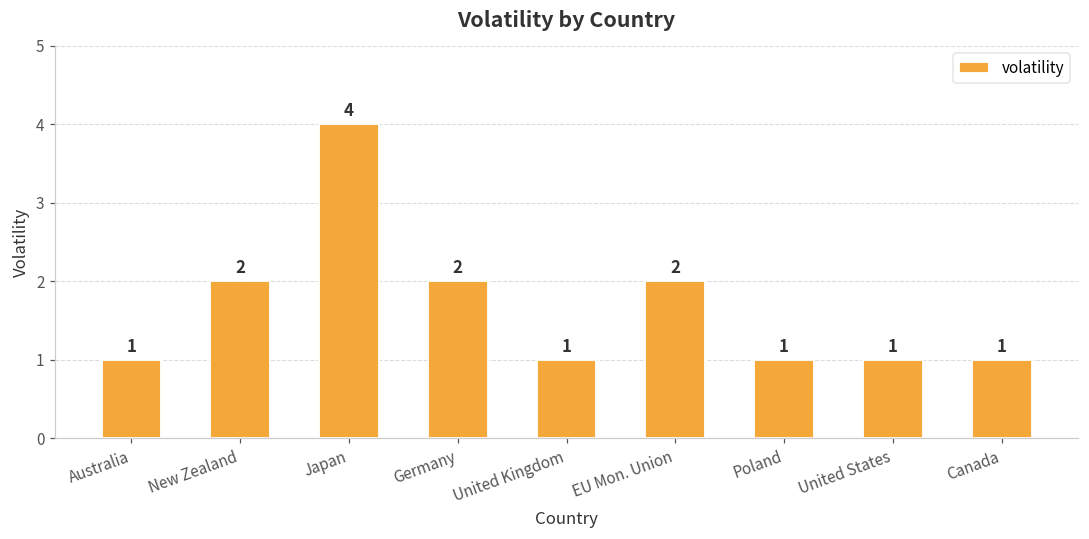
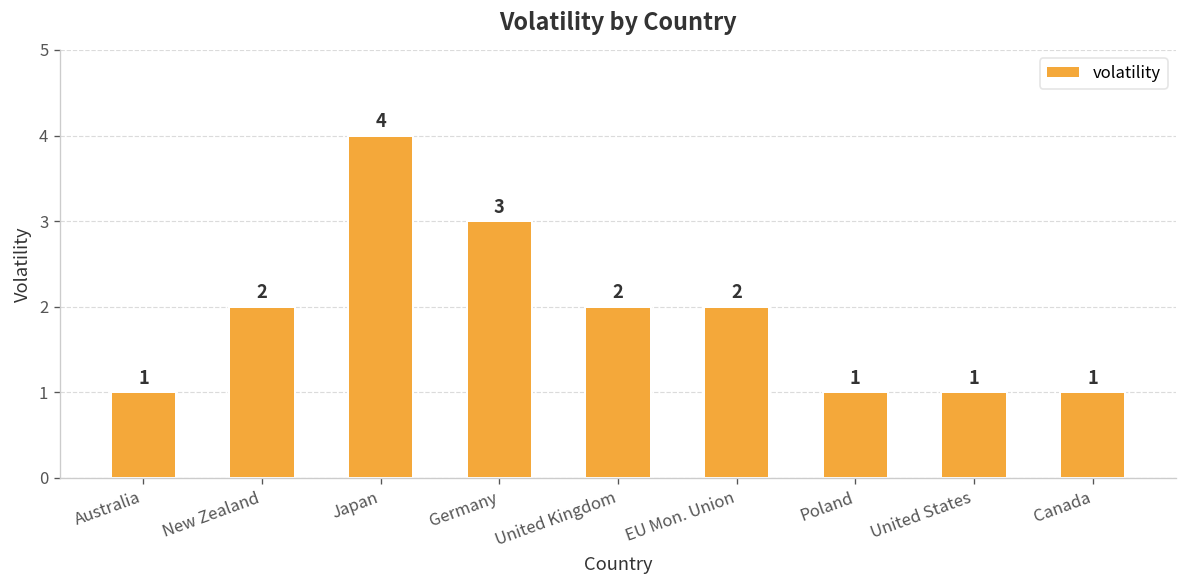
  {
    "Australia": 1,
    "New Zealand": 2,
    "Japan": 4,
-   "Germany": 2,
-   "United Kingdom": 1,
+   "Germany": 3,
+   "United Kingdom": 2,
    "EU Mon. Union": 2,
    "Poland": 1,
    "United States": 1,
    "Canada": 1
  }
